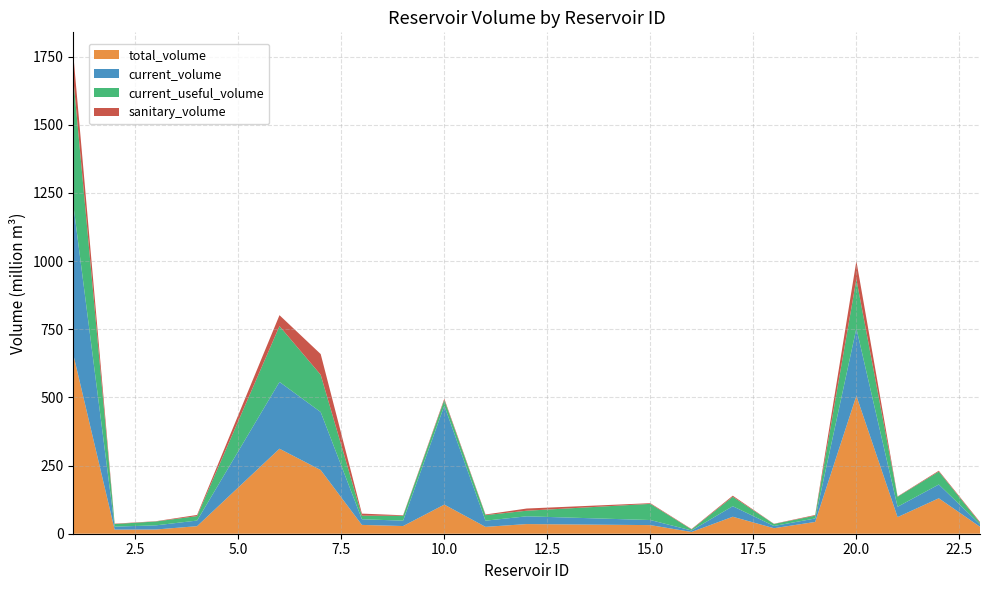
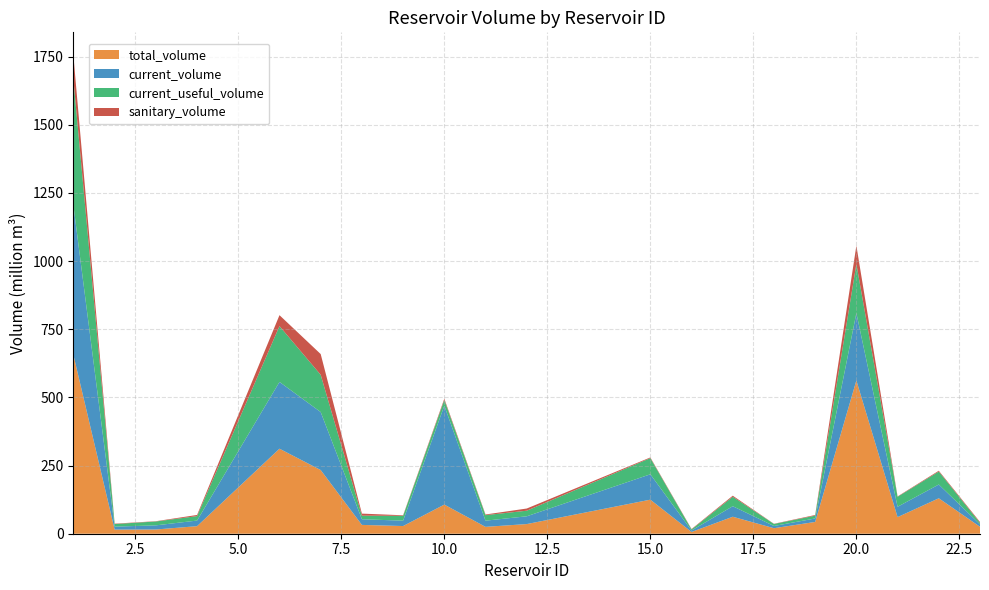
  {
    "total_volume": {
      "10.0": 110,
-     "15.0": 30,
-     "20.0": 510
+     "15.0": 120,
+     "20.0": 560
    },
    "current_volume": {
      "10.0": 360,
-     "15.0": 20,
+     "15.0": 90,
      "20.0": 250
    },
    "current_useful_volume": {
      "20.0": 180
    },
    "sanitary_volume": {
      "20.0": 70
    }
  }
